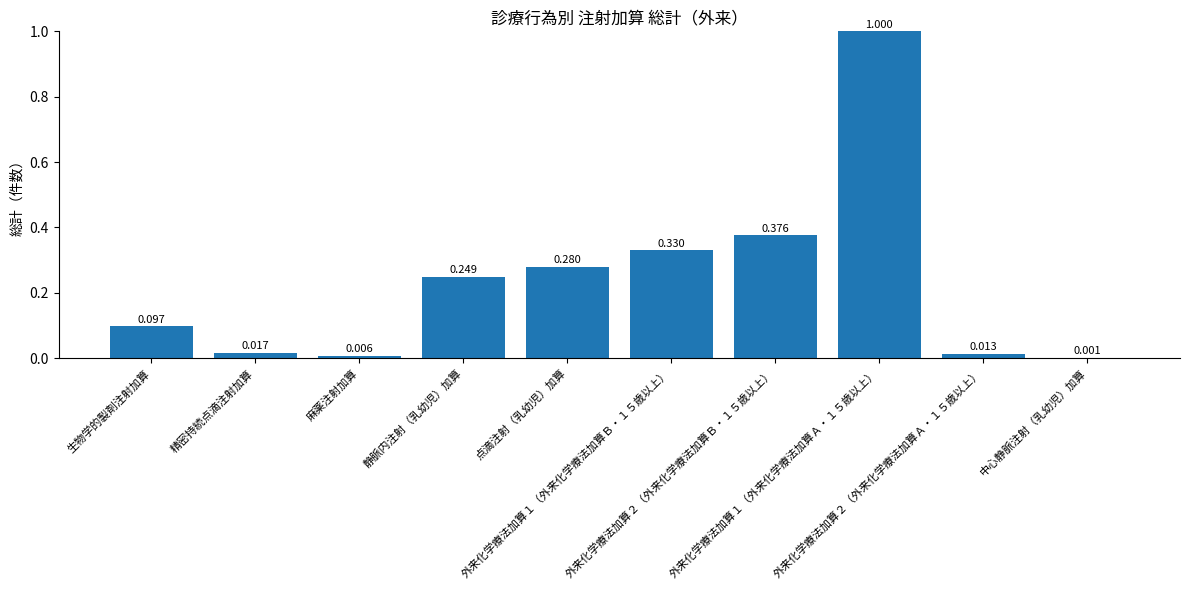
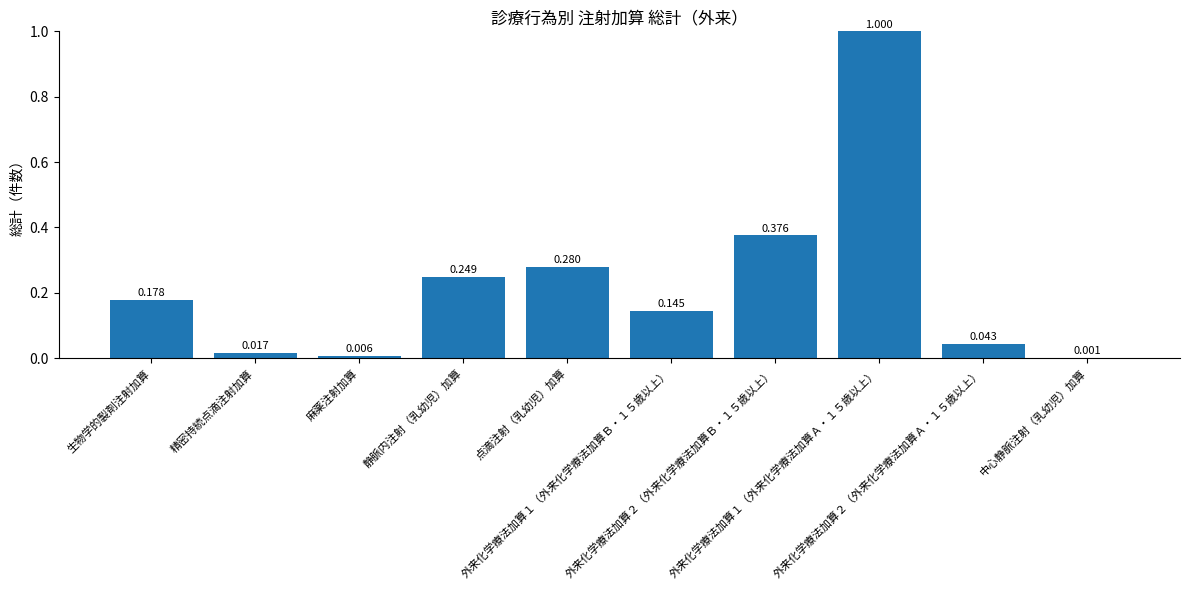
  {
-   "生物学的製剤注射加算": 0.097,
+   "生物学的製剤注射加算": 0.178,
    "精密持続点滴注射加算": 0.017,
    "麻薬注射加算": 0.006,
    "静脈内注射（乳幼児）加算": 0.249,
    "点滴注射（乳幼児）加算": 0.280,
-   "外来化学療法加算１（外来化学療法加算Ｂ・１５歳以上）": 0.330,
+   "外来化学療法加算１（外来化学療法加算Ｂ・１５歳以上）": 0.145,
    "外来化学療法加算２（外来化学療法加算Ｂ・１５歳以上）": 0.376,
    "外来化学療法加算１（外来化学療法加算Ａ・１５歳以上）": 1.000,
-   "外来化学療法加算２（外来化学療法加算Ａ・１５歳以上）": 0.013,
+   "外来化学療法加算２（外来化学療法加算Ａ・１５歳以上）": 0.043,
    "中心静脈注射（乳幼児）加算": 0.001
  }
